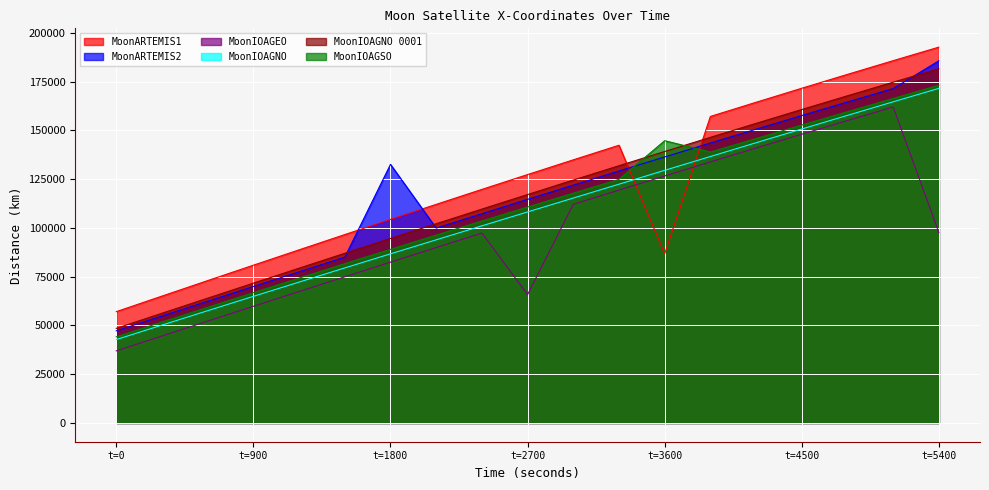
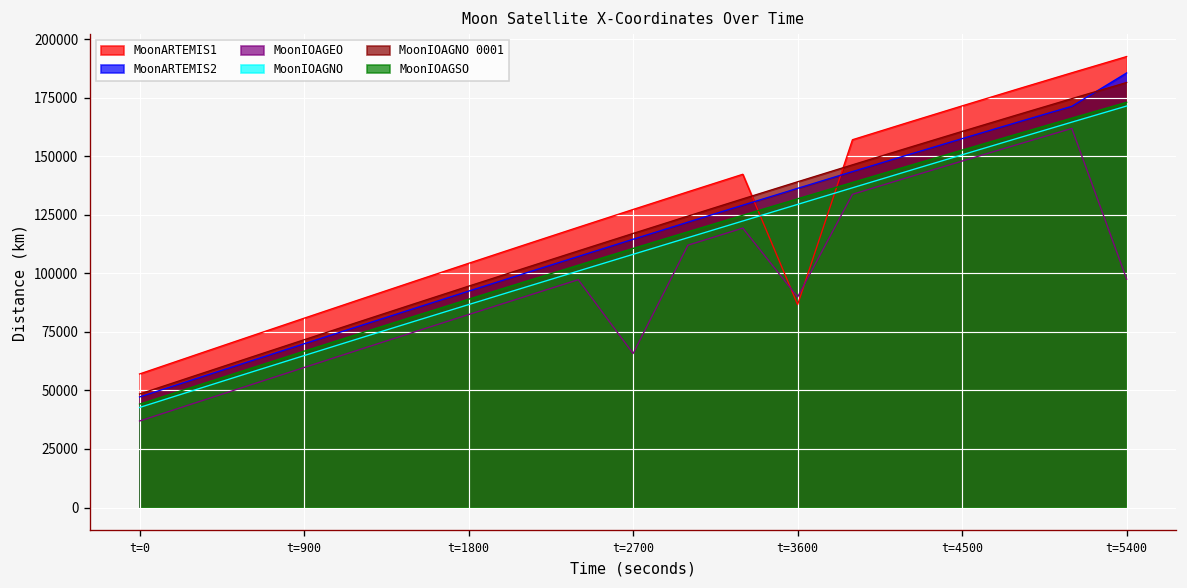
  {
    "MoonARTEMIS1": {
      "t=0": 57000,
      "t=900": 81000,
      "t=1800": 104000,
      "t=2700": 127000,
      "t=3600": 87000,
      "t=4500": 172000,
      "t=5400": 193000
    },
    "MoonARTEMIS2": {
      "t=900": 70000,
-     "t=1800": 133000,
+     "t=1800": 92000,
      "t=2700": 115000,
      "t=3600": 136000,
      "t=4500": 158000,
      "t=5400": 186000
    },
    "MoonIOAGEO": {
      "t=0": 37000,
      "t=900": 60000,
      "t=1800": 82000,
      "t=2700": 66000,
-     "t=3600": 127000,
+     "t=3600": 90000,
      "t=4500": 148000,
      "t=5400": 98000
    },
    "MoonIOAGNO": {
      "t=0": 43000,
      "t=900": 65000,
      "t=1800": 87000,
      "t=2700": 108000,
      "t=3600": 129000,
      "t=4500": 151000,
      "t=5400": 171000
    },
    "MoonIOAGNO 0001": {
      "t=900": 72000,
      "t=1800": 95000,
      "t=2700": 117000,
      "t=3600": 139000,
      "t=4500": 161000,
      "t=5400": 182000
    },
    "MoonIOAGSO": {
      "t=0": 44000,
      "t=900": 67000,
      "t=1800": 89000,
      "t=2700": 111000,
-     "t=3600": 145000,
+     "t=3600": 132000,
      "t=4500": 153000,
      "t=5400": 173000
    }
  }
